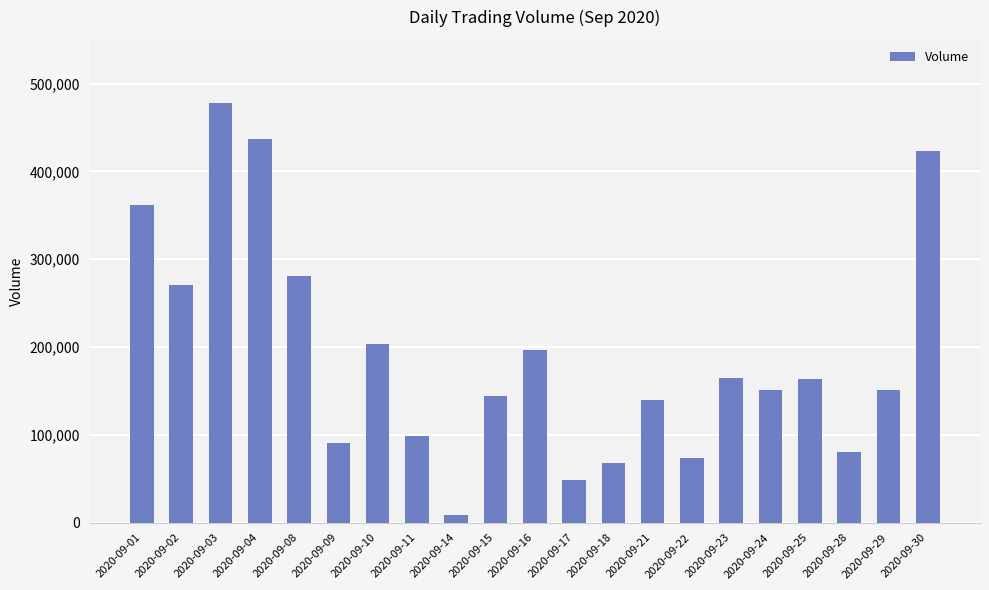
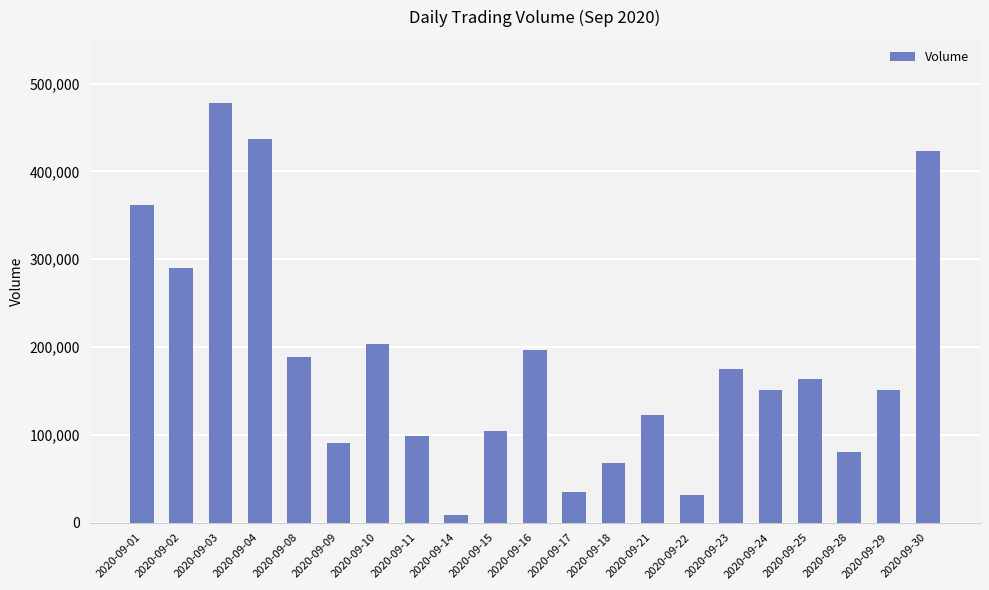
  {
    "2020-09-01": "360,000",
-   "2020-09-02": "270,000",
+   "2020-09-02": "290,000",
    "2020-09-03": "480,000",
    "2020-09-04": "440,000",
-   "2020-09-08": "280,000",
+   "2020-09-08": "190,000",
    "2020-09-09": "90,000",
    "2020-09-10": "200,000",
    "2020-09-11": "100,000",
    "2020-09-14": "10,000",
-   "2020-09-15": "140,000",
+   "2020-09-15": "100,000",
    "2020-09-16": "200,000",
-   "2020-09-17": "50,000",
+   "2020-09-17": "30,000",
    "2020-09-18": "70,000",
-   "2020-09-21": "140,000",
-   "2020-09-22": "70,000",
-   "2020-09-23": "170,000",
+   "2020-09-21": "120,000",
+   "2020-09-22": "30,000",
+   "2020-09-23": "180,000",
    "2020-09-24": "150,000",
    "2020-09-25": "160,000",
    "2020-09-28": "80,000",
    "2020-09-29": "150,000",
    "2020-09-30": "420,000"
  }
